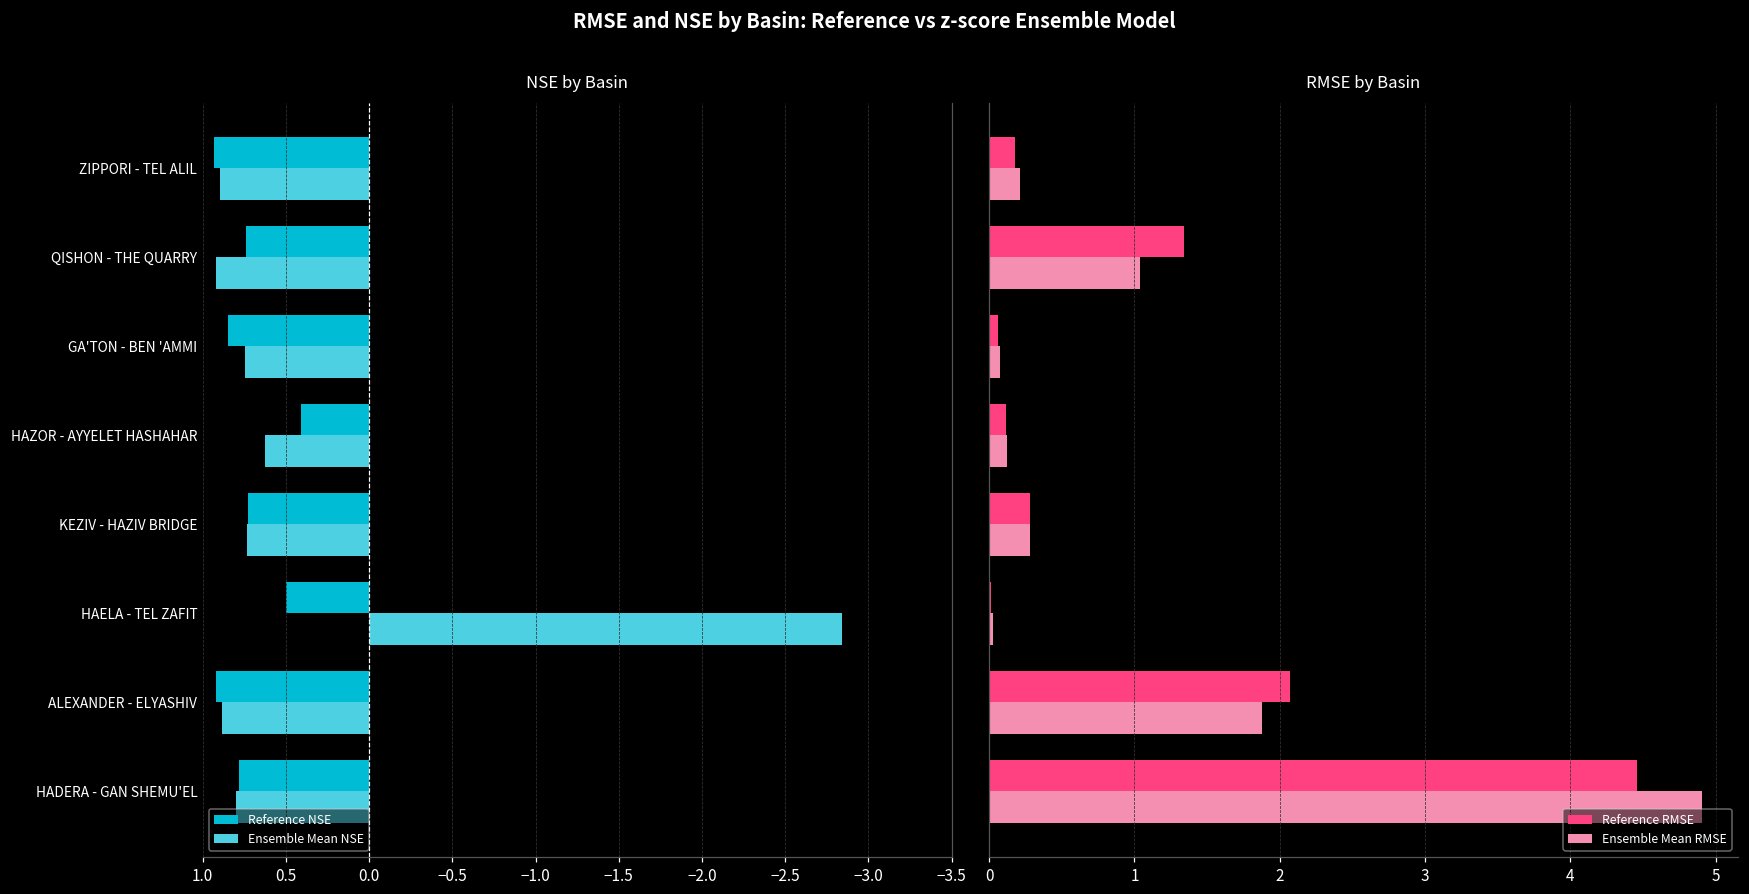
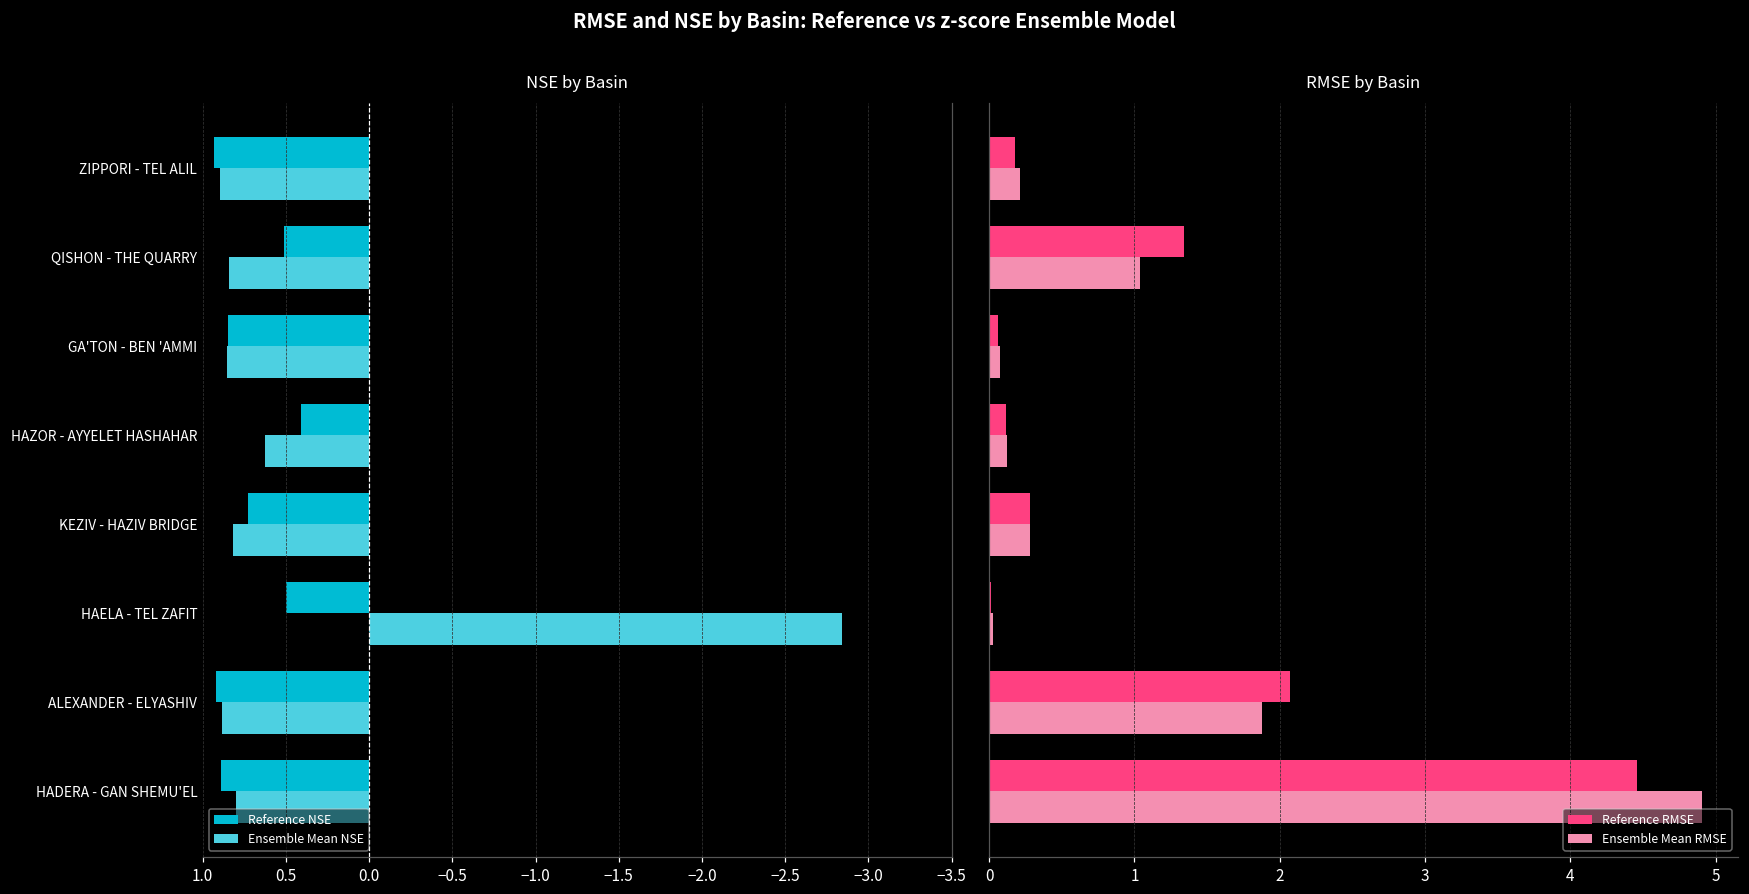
  {
    "NSE by Basin": {
      "Reference NSE": {
        "ZIPPORI - TEL ALIL": 0.93,
-       "QISHON - THE QUARRY": 0.74,
+       "QISHON - THE QUARRY": 0.51,
        "GA'TON - BEN 'AMMI": 0.85,
        "HAZOR - AYYELET HASHAHAR": 0.41,
        "KEZIV - HAZIV BRIDGE": 0.73,
        "HAELA - TEL ZAFIT": 0.50,
        "ALEXANDER - ELYASHIV": 0.92,
-       "HADERA - GAN SHEMU'EL": 0.78
+       "HADERA - GAN SHEMU'EL": 0.89
      },
      "Ensemble Mean NSE": {
        "ZIPPORI - TEL ALIL": 0.90,
-       "QISHON - THE QUARRY": 0.92,
-       "GA'TON - BEN 'AMMI": 0.75,
+       "QISHON - THE QUARRY": 0.84,
+       "GA'TON - BEN 'AMMI": 0.85,
        "HAZOR - AYYELET HASHAHAR": 0.62,
-       "KEZIV - HAZIV BRIDGE": 0.74,
+       "KEZIV - HAZIV BRIDGE": 0.82,
        "HAELA - TEL ZAFIT": -2.84,
        "ALEXANDER - ELYASHIV": 0.88,
        "HADERA - GAN SHEMU'EL": 0.80
      }
    }
  }
